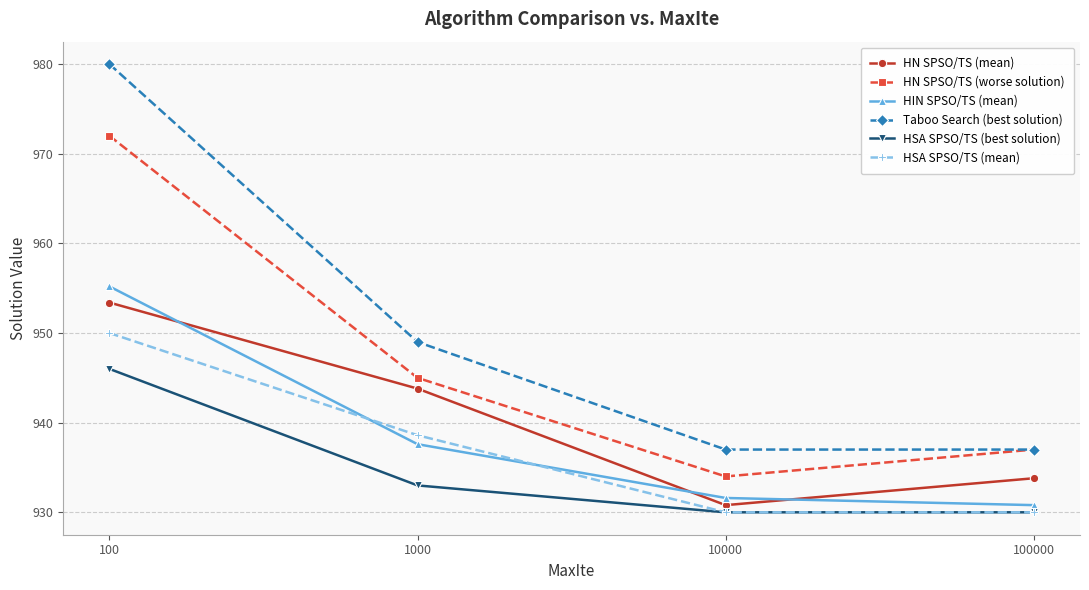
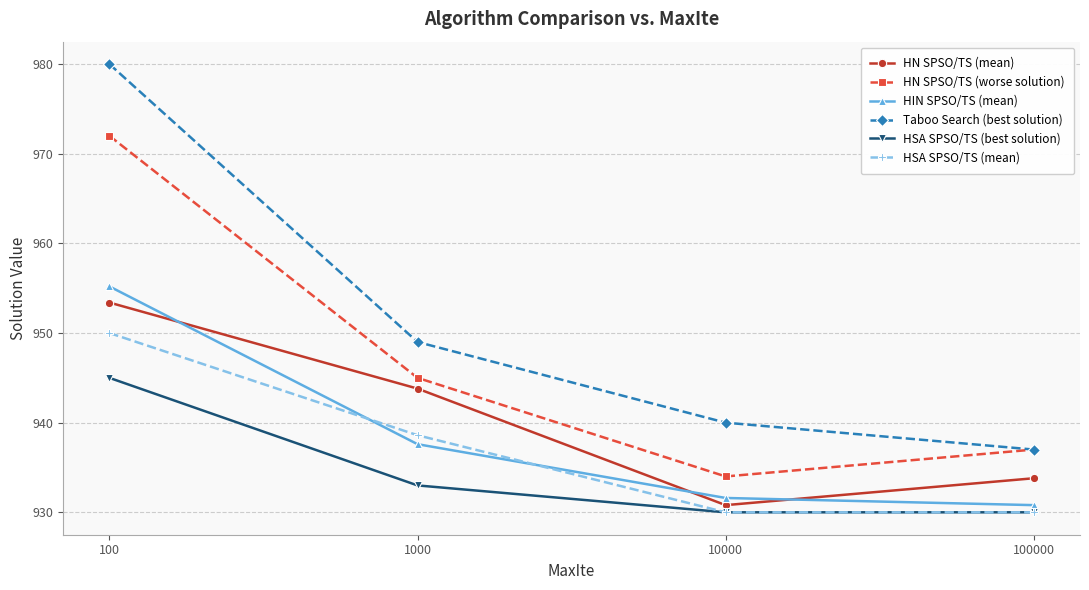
  {
    "Taboo Search (best solution)": {
      "100": 980,
      "1000": 949,
-     "10000": 937
+     "10000": 940
    },
    "HSA SPSO/TS (best solution)": {
-     "100": 946,
+     "100": 945,
      "1000": 933
    }
  }
